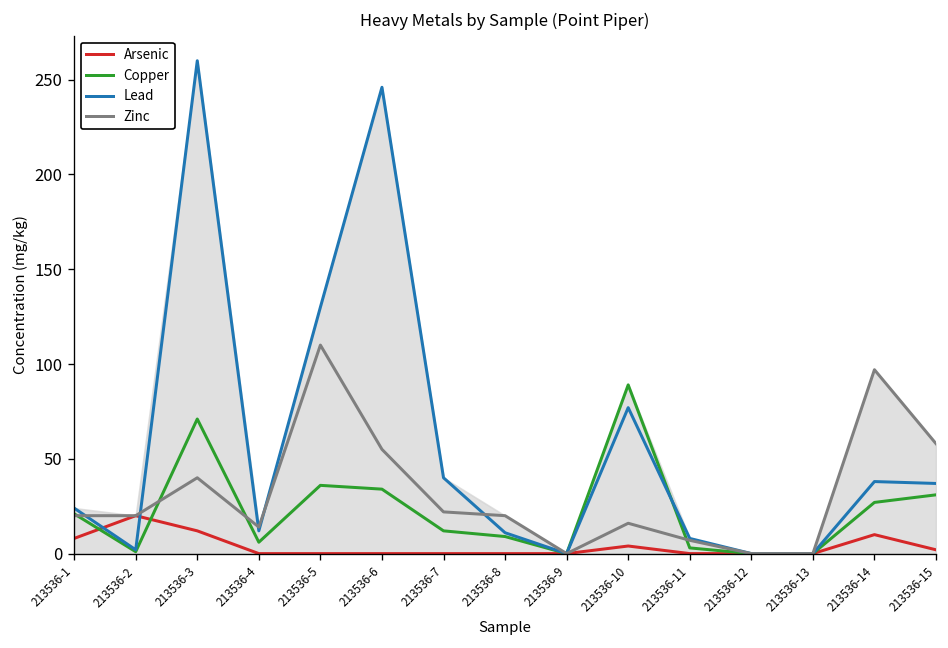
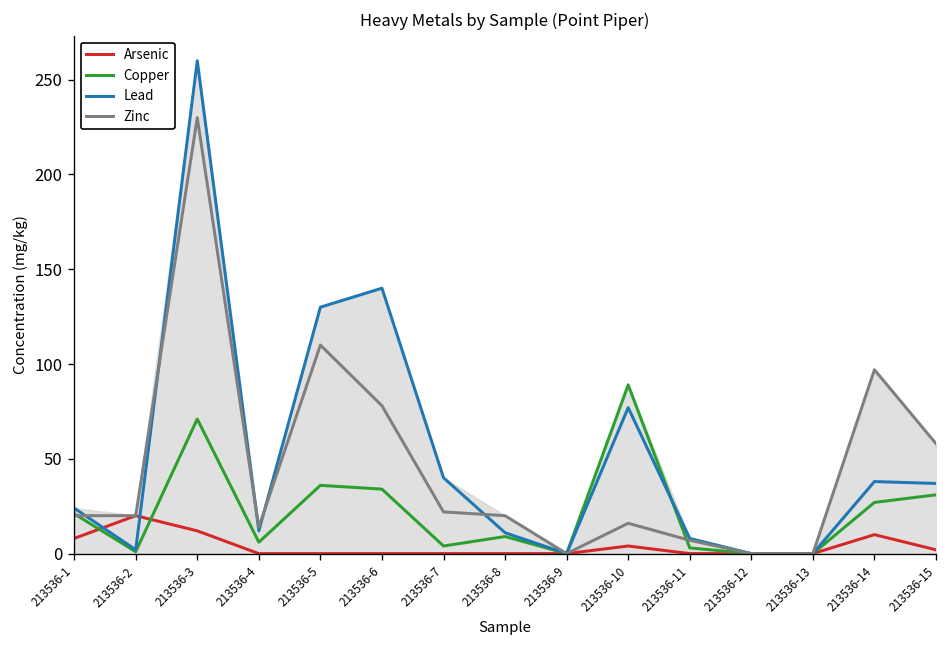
  {
    "Arsenic": {
      "213536-1": 8,
      "213536-3": 12,
      "213536-4": 0,
      "213536-5": 0,
      "213536-6": 0,
      "213536-7": 0,
      "213536-8": 0,
      "213536-10": 4,
      "213536-11": 0,
      "213536-14": 10,
      "213536-15": 2
    },
    "Copper": {
      "213536-3": 71,
      "213536-4": 6,
      "213536-5": 36,
      "213536-6": 34,
-     "213536-7": 12,
+     "213536-7": 4,
      "213536-8": 9,
      "213536-11": 3,
      "213536-14": 27,
      "213536-15": 31
    },
    "Lead": {
      "213536-4": 12,
-     "213536-6": 246,
+     "213536-6": 140,
      "213536-8": 11,
      "213536-10": 77,
      "213536-14": 38,
      "213536-15": 37
    },
    "Zinc": {
-     "213536-3": 40,
+     "213536-3": 230,
      "213536-5": 110,
-     "213536-6": 55,
+     "213536-6": 78,
      "213536-7": 22,
      "213536-10": 16
    }
  }
